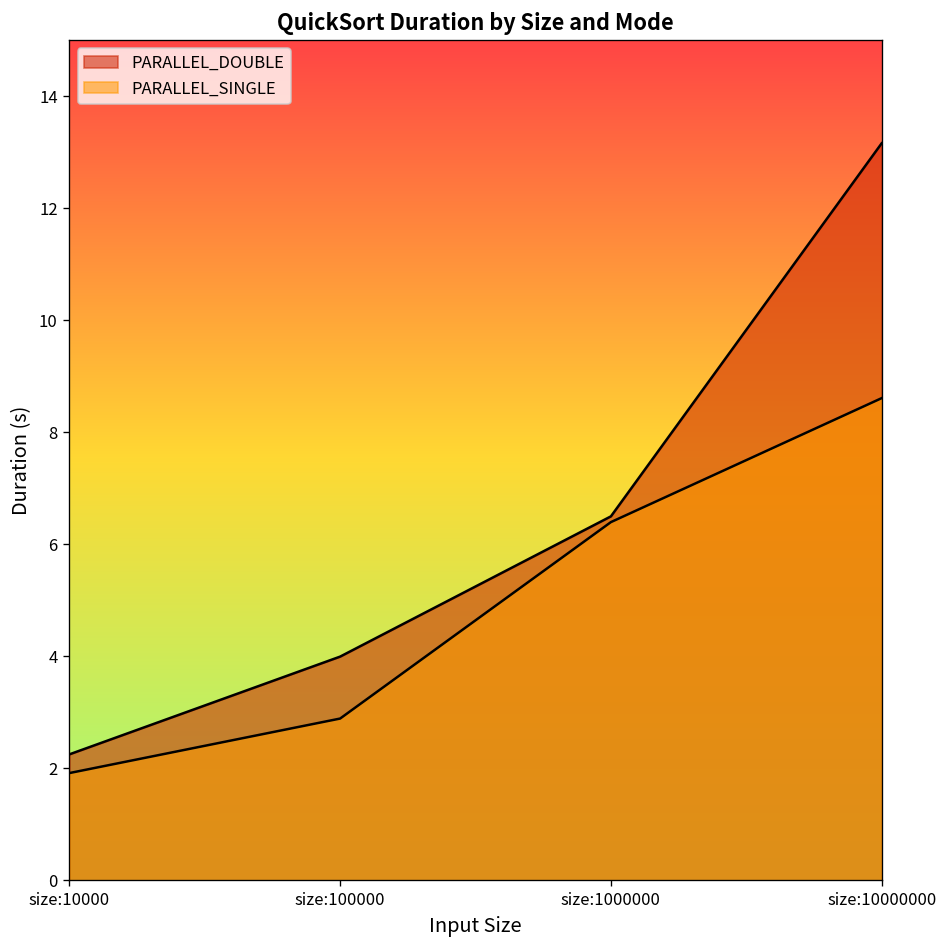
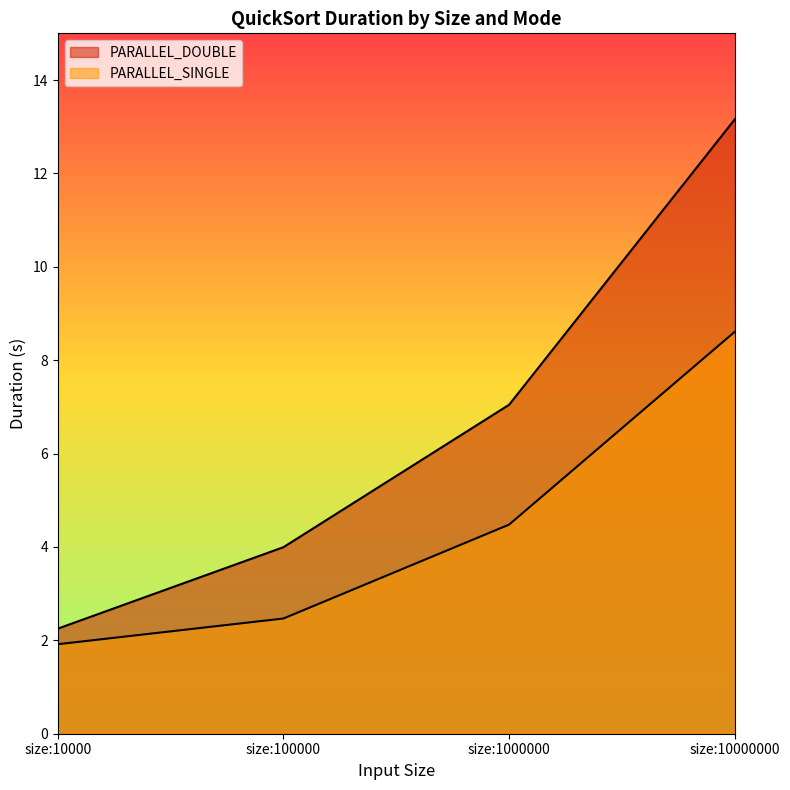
  {
    "PARALLEL_DOUBLE": {
      "size:10000": 2.3,
      "size:100000": 4.0,
-     "size:1000000": 6.5,
+     "size:1000000": 7.0,
      "size:10000000": 13.2
    },
    "PARALLEL_SINGLE": {
      "size:10000": 1.9,
-     "size:100000": 2.9,
-     "size:1000000": 6.4,
+     "size:100000": 2.5,
+     "size:1000000": 4.5,
      "size:10000000": 8.6
    }
  }
